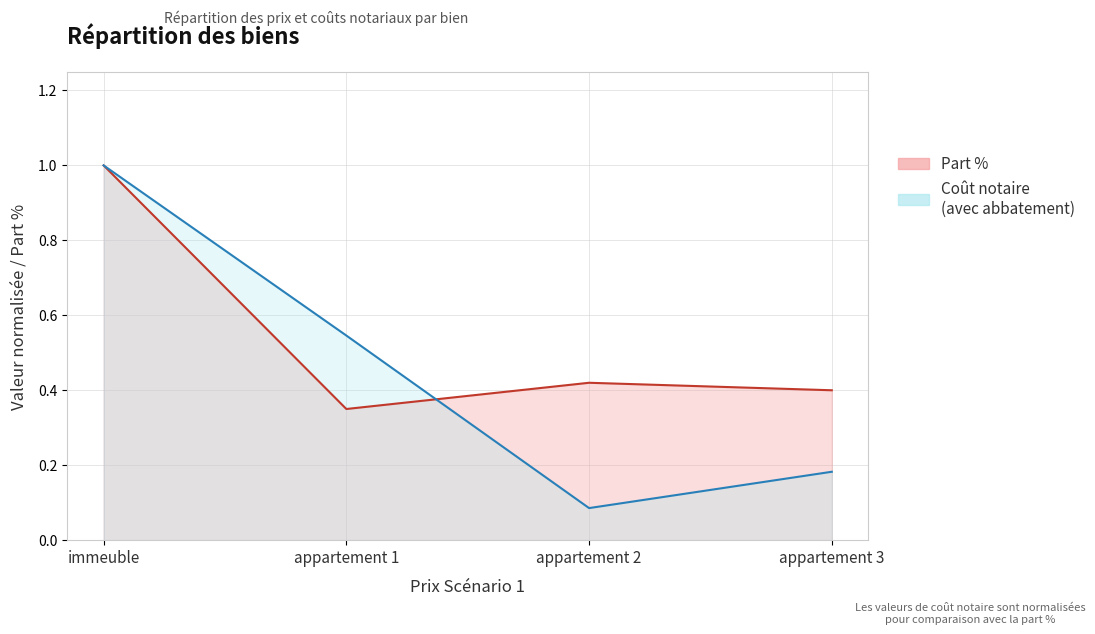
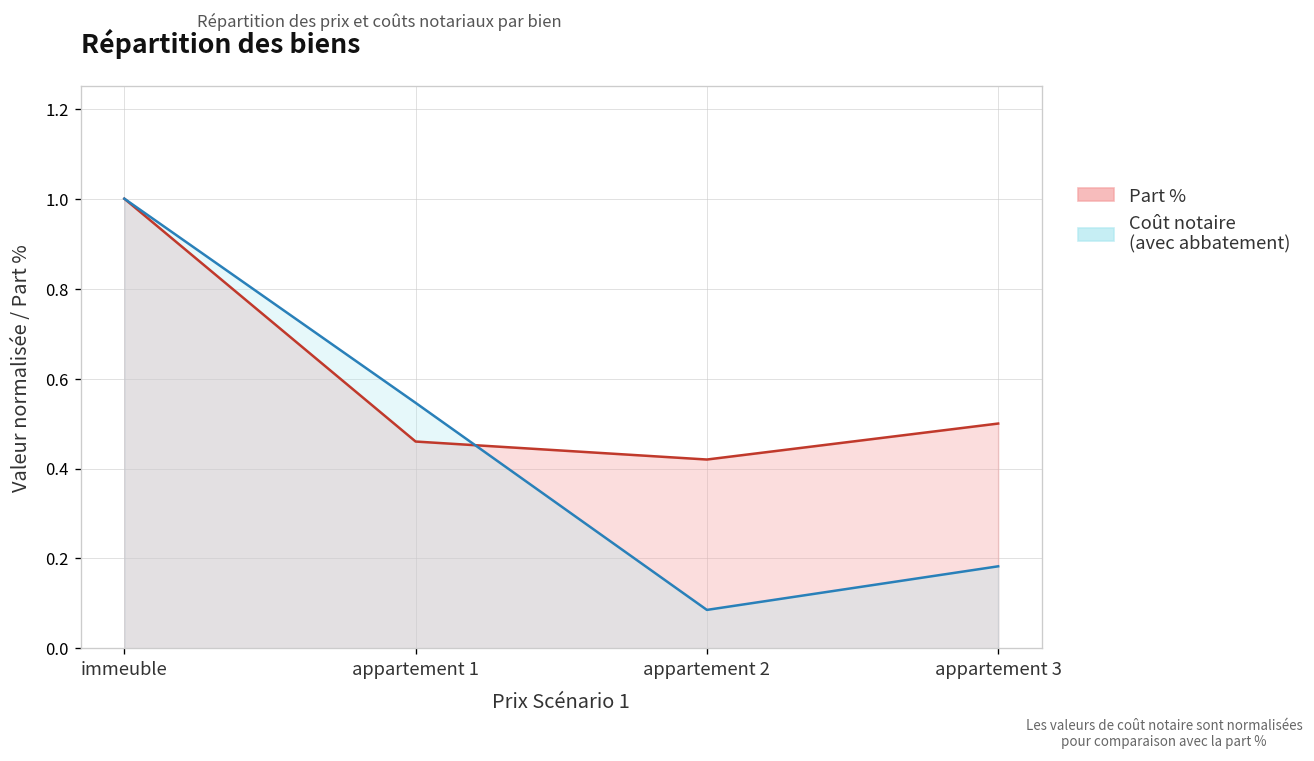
  {
    "Part %": {
-     "appartement 1": 0.35,
+     "appartement 1": 0.46,
      "appartement 2": 0.42,
-     "appartement 3": 0.4
+     "appartement 3": 0.5
    },
    "Coût notaire (avec abbatement)": {
      "appartement 1": 0.55,
      "appartement 2": 0.09,
      "appartement 3": 0.18
    }
  }
